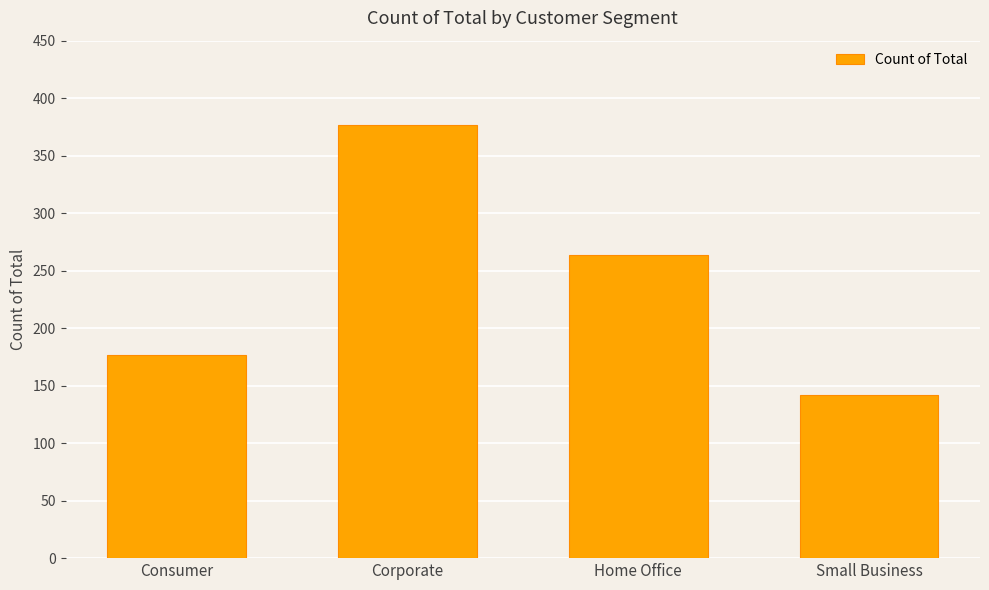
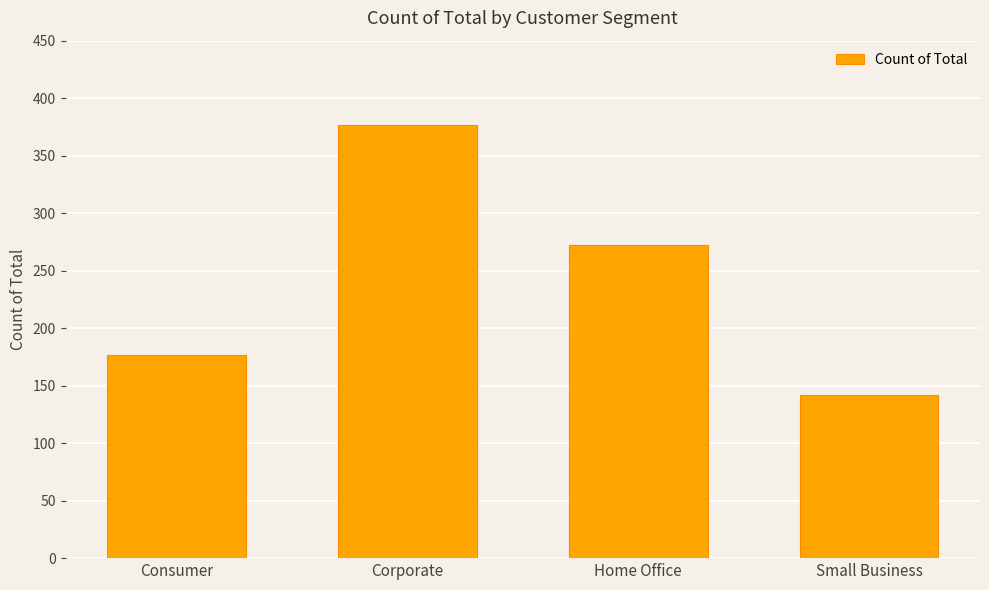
  {
    "Consumer": 177,
    "Corporate": 377,
-   "Home Office": 264,
+   "Home Office": 272,
    "Small Business": 142
  }
